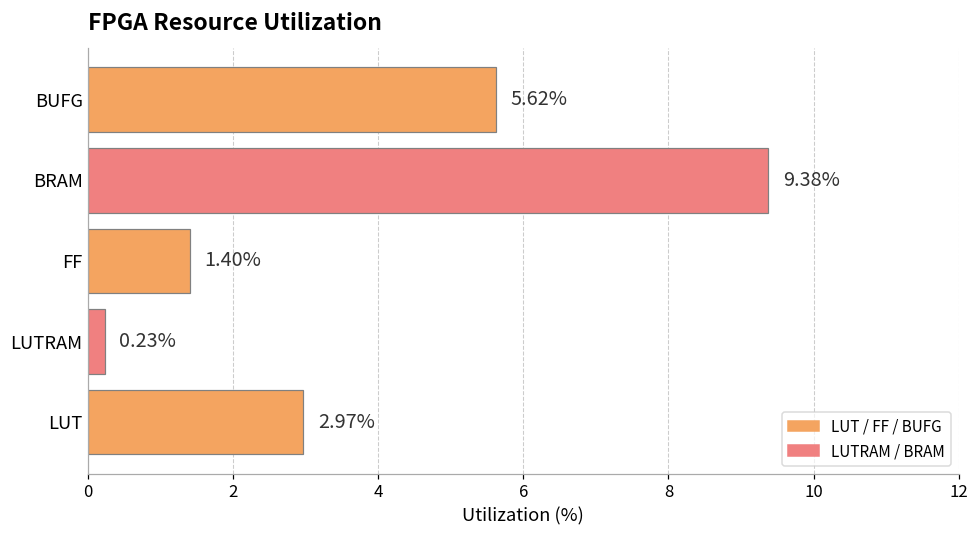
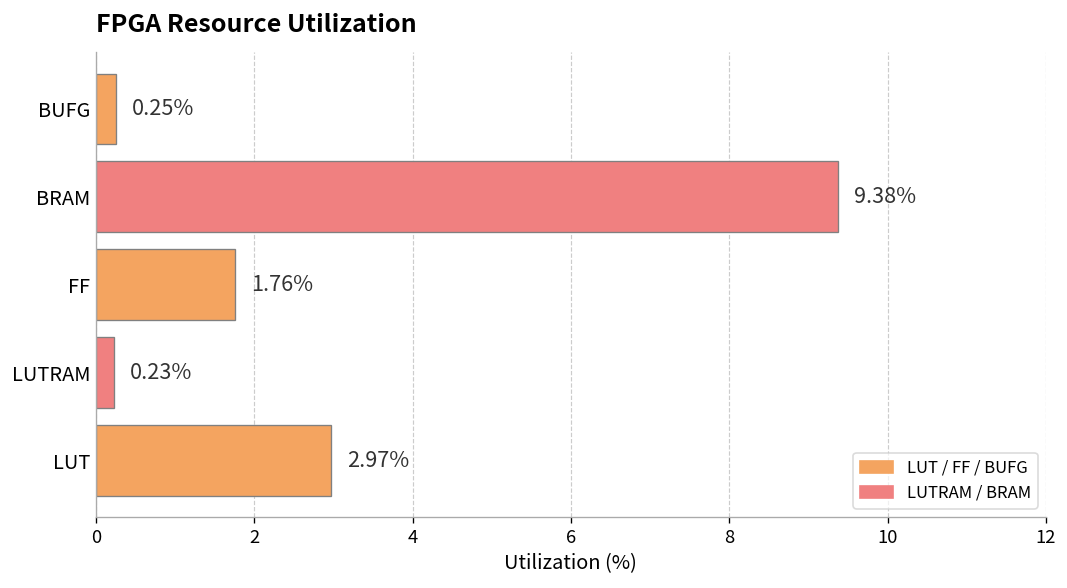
  {
-   "BUFG": "5.62%",
+   "BUFG": "0.25%",
    "BRAM": "9.38%",
-   "FF": "1.40%",
+   "FF": "1.76%",
    "LUTRAM": "0.23%",
    "LUT": "2.97%"
  }
